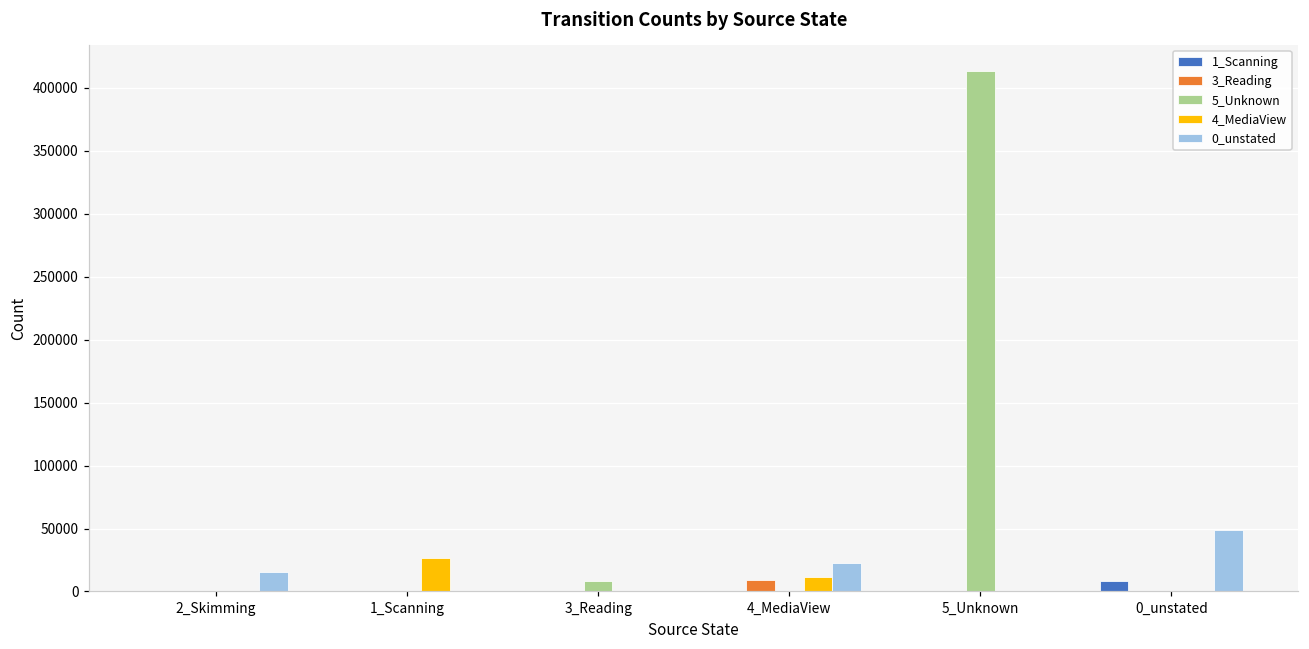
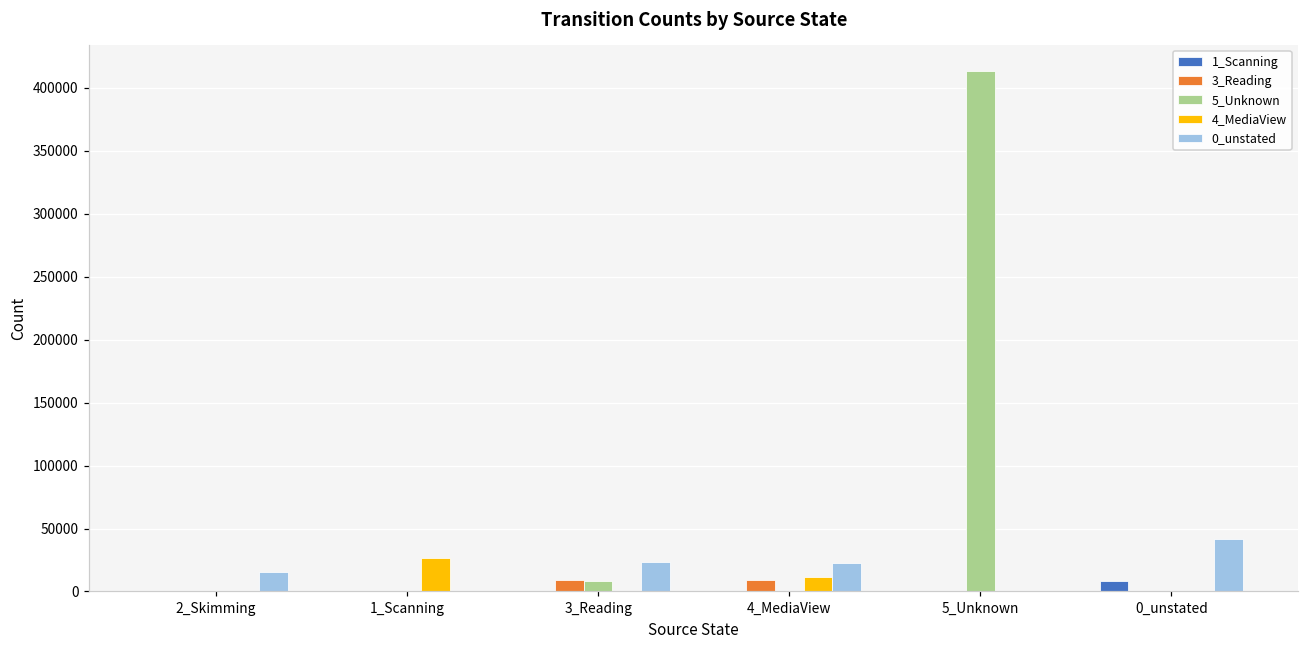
  {
    "1_Scanning": {
      "1_Scanning": 0,
      "4_MediaView": 0,
      "0_unstated": 9000
    },
    "3_Reading": {
      "1_Scanning": 0,
-     "3_Reading": 0,
+     "3_Reading": 9000,
      "4_MediaView": 9000
    },
    "5_Unknown": {
      "1_Scanning": 0,
      "3_Reading": 8000,
      "5_Unknown": 414000
    },
    "4_MediaView": {
      "1_Scanning": 27000,
      "4_MediaView": 11000,
      "0_unstated": 0
    },
    "0_unstated": {
      "2_Skimming": 15000,
      "1_Scanning": 0,
-     "3_Reading": 0,
+     "3_Reading": 23000,
      "4_MediaView": 23000,
      "5_Unknown": 0,
-     "0_unstated": 49000
+     "0_unstated": 42000
    }
  }
